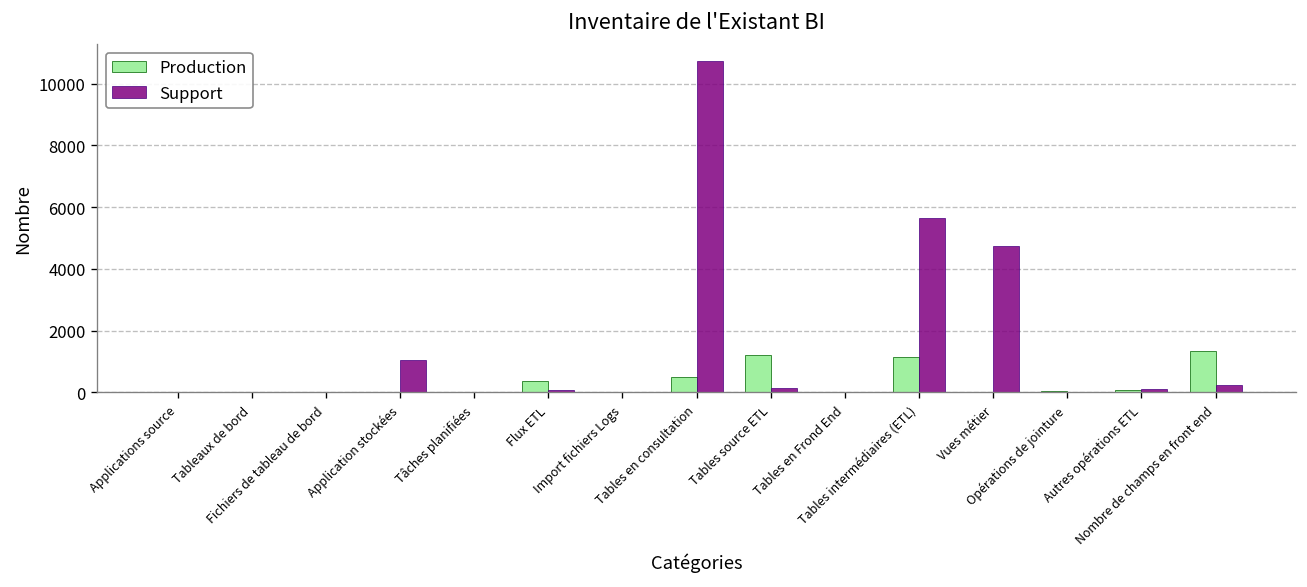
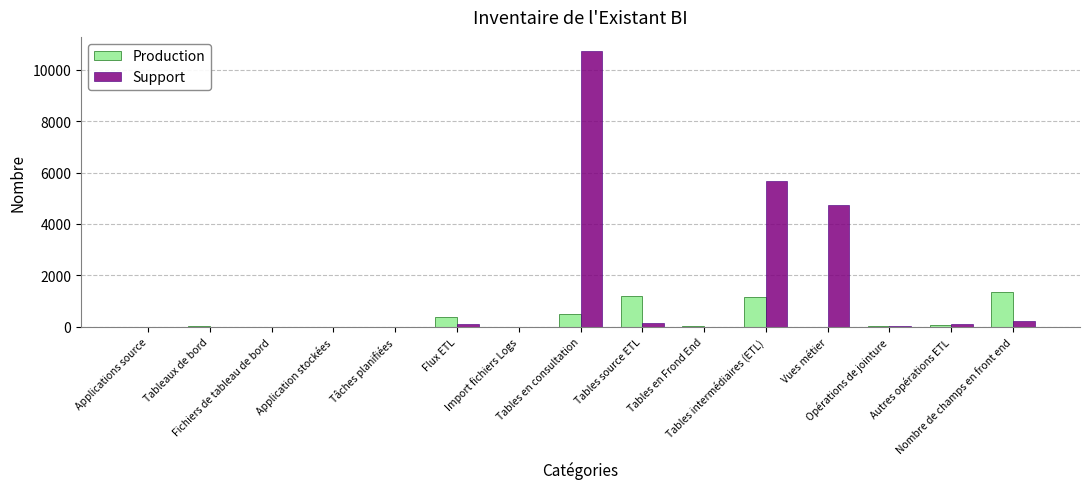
  {
    "Production": {
      "Flux ETL": 400,
      "Tables en consultation": 500,
      "Tables source ETL": 1200,
      "Tables intermédiaires (ETL)": 1100,
      "Nombre de champs en front end": 1300
    },
    "Support": {
-     "Application stockées": 1000,
+     "Application stockées": 0,
      "Import fichiers Logs": 0,
      "Tables en consultation": 10700,
      "Tables source ETL": 200,
      "Tables intermédiaires (ETL)": 5700,
      "Vues métier": 4800,
      "Autres opérations ETL": 100,
      "Nombre de champs en front end": 200
    }
  }
